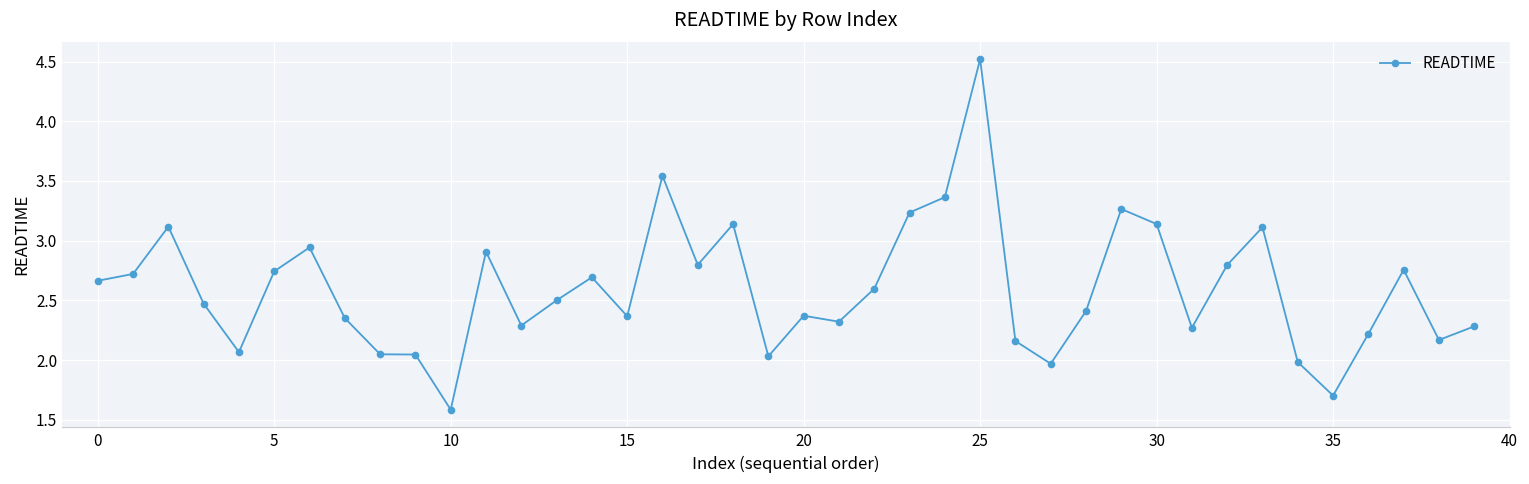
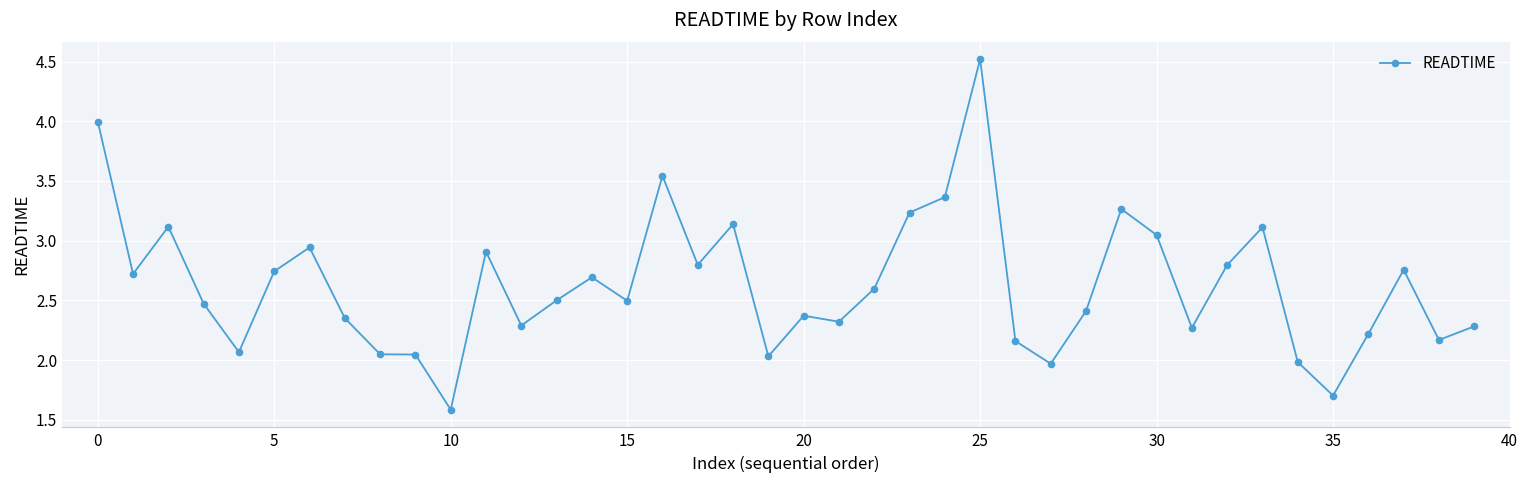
  {
-   "0": 2.66,
+   "0": 4.00,
    "5": 2.74,
    "10": 1.58,
-   "15": 2.37,
+   "15": 2.50,
    "20": 2.37,
    "25": 4.52,
-   "30": 3.14,
+   "30": 3.05,
    "35": 1.70
  }
